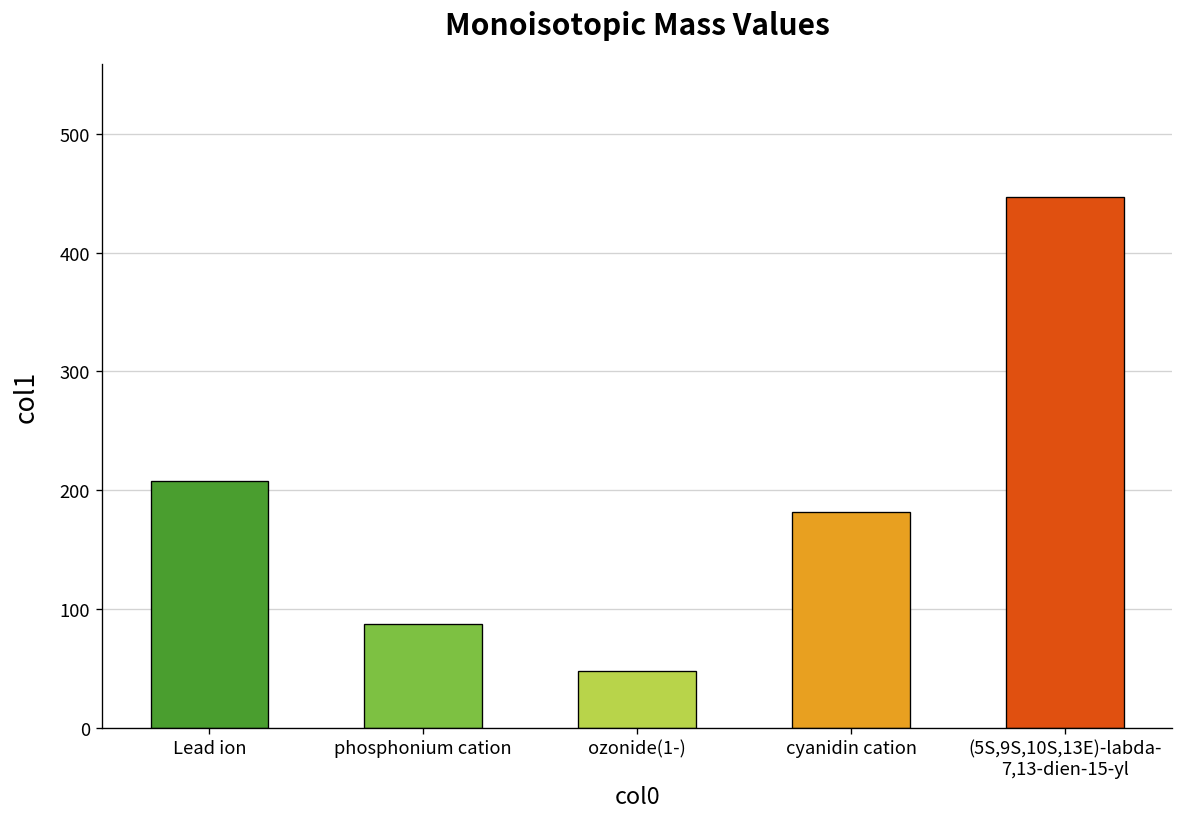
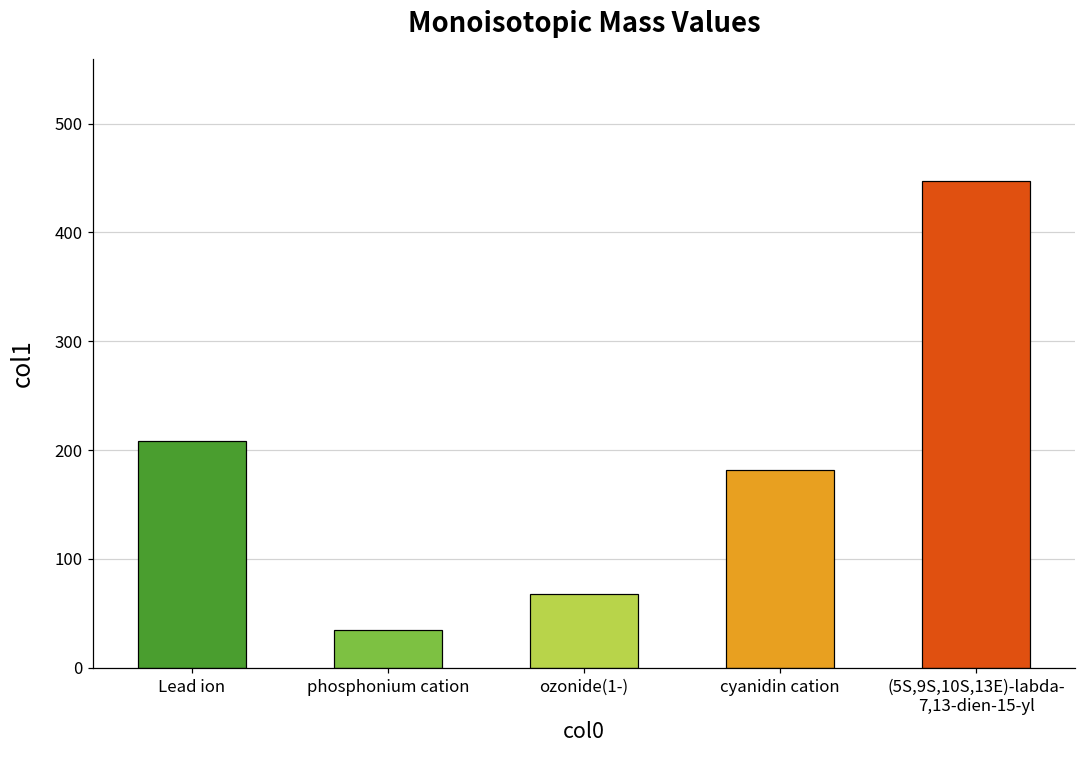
  {
    "Lead ion": 210,
-   "phosphonium cation": 90,
-   "ozonide(1-)": 50,
+   "phosphonium cation": 40,
+   "ozonide(1-)": 70,
    "cyanidin cation": 180,
    "(5S,9S,10S,13E)-labda- 7,13-dien-15-yl": 450
  }
